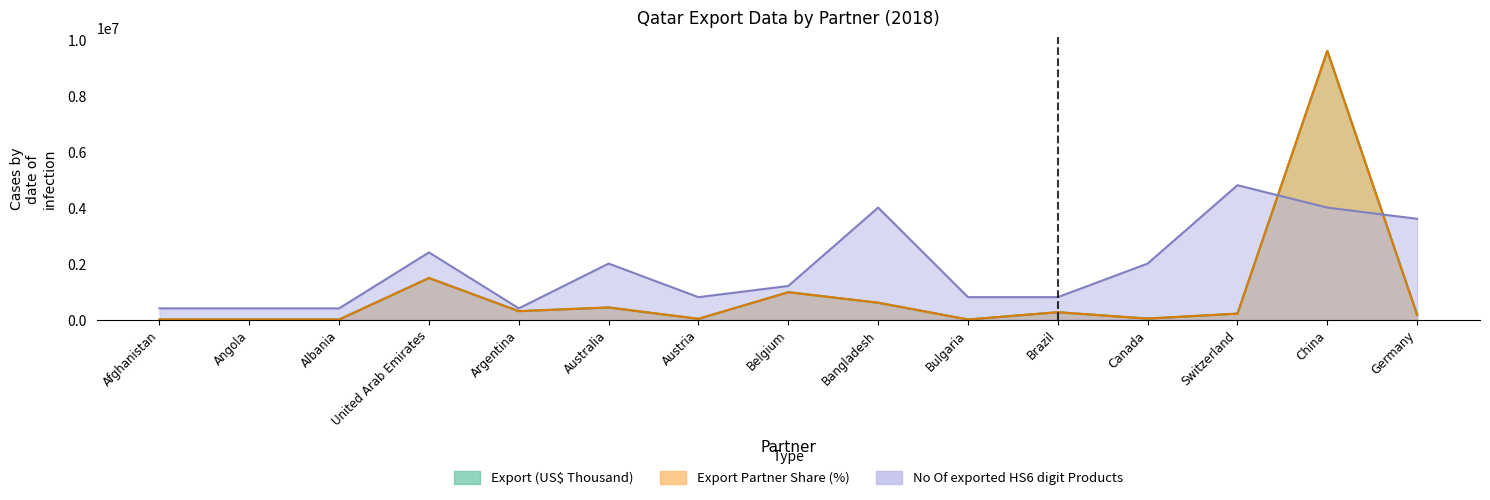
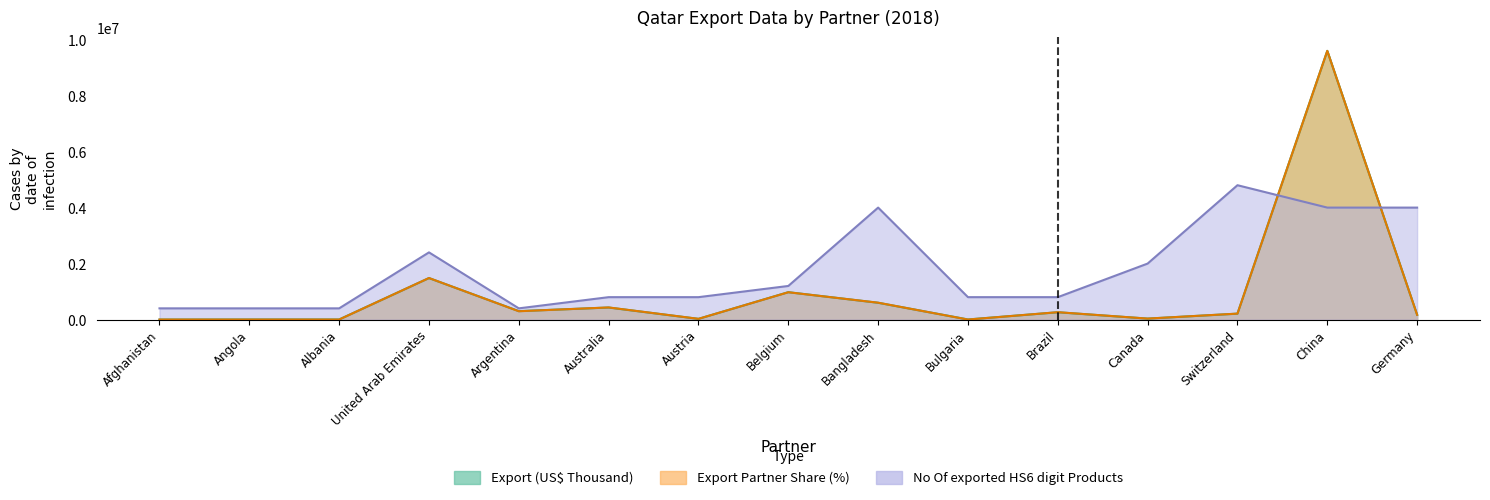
  {
    "Export Partner Share (%)": {
      "Afghanistan": 0,
      "Angola": 0,
      "Albania": 0,
      "United Arab Emirates": 1500000,
      "Argentina": 300000,
      "Australia": 400000,
      "Austria": 0,
      "Belgium": 1000000,
      "Bangladesh": 600000,
      "Bulgaria": 0,
      "Brazil": 300000,
      "Canada": 0,
      "Switzerland": 200000,
      "China": 9600000,
      "Germany": 200000
    },
    "No Of exported HS6 digit Products": {
      "Afghanistan": 400000,
      "Angola": 400000,
      "Albania": 400000,
      "United Arab Emirates": 2400000,
      "Argentina": 400000,
-     "Australia": 2000000,
+     "Australia": 800000,
      "Austria": 800000,
      "Belgium": 1200000,
      "Bangladesh": 4000000,
      "Bulgaria": 800000,
      "Brazil": 800000,
      "Canada": 2000000,
      "Switzerland": 4800000,
      "China": 4000000,
-     "Germany": 3600000
+     "Germany": 4000000
    }
  }
